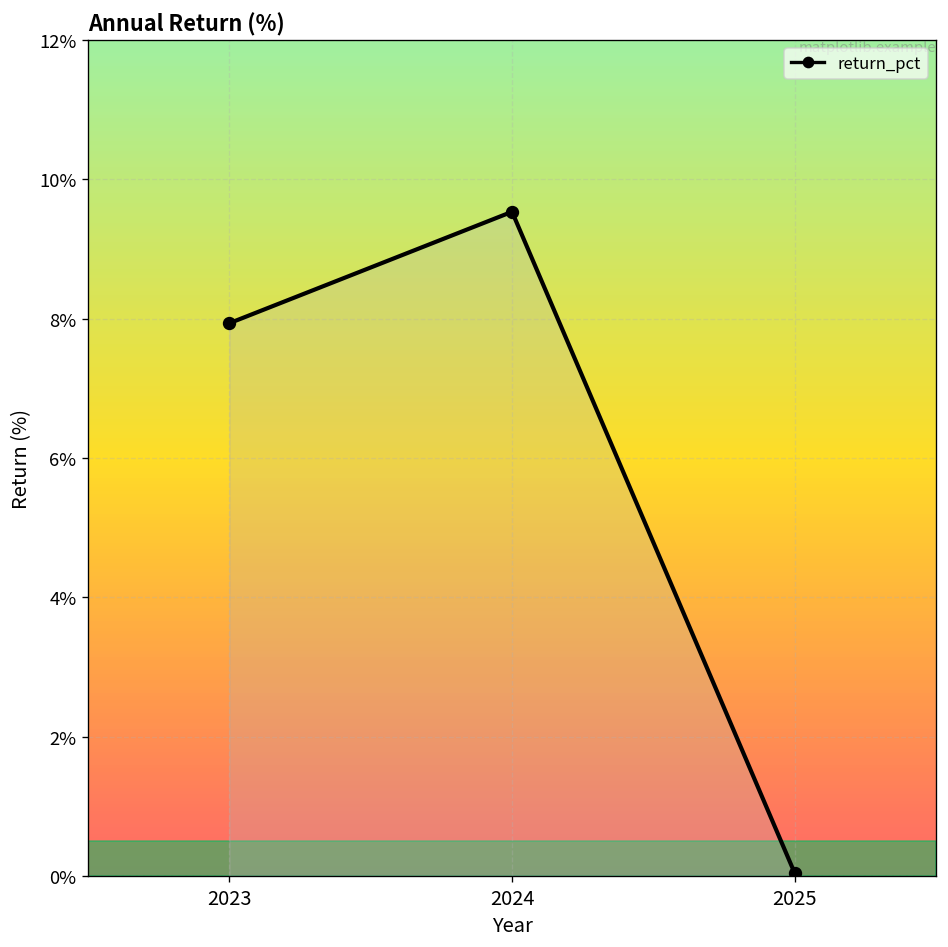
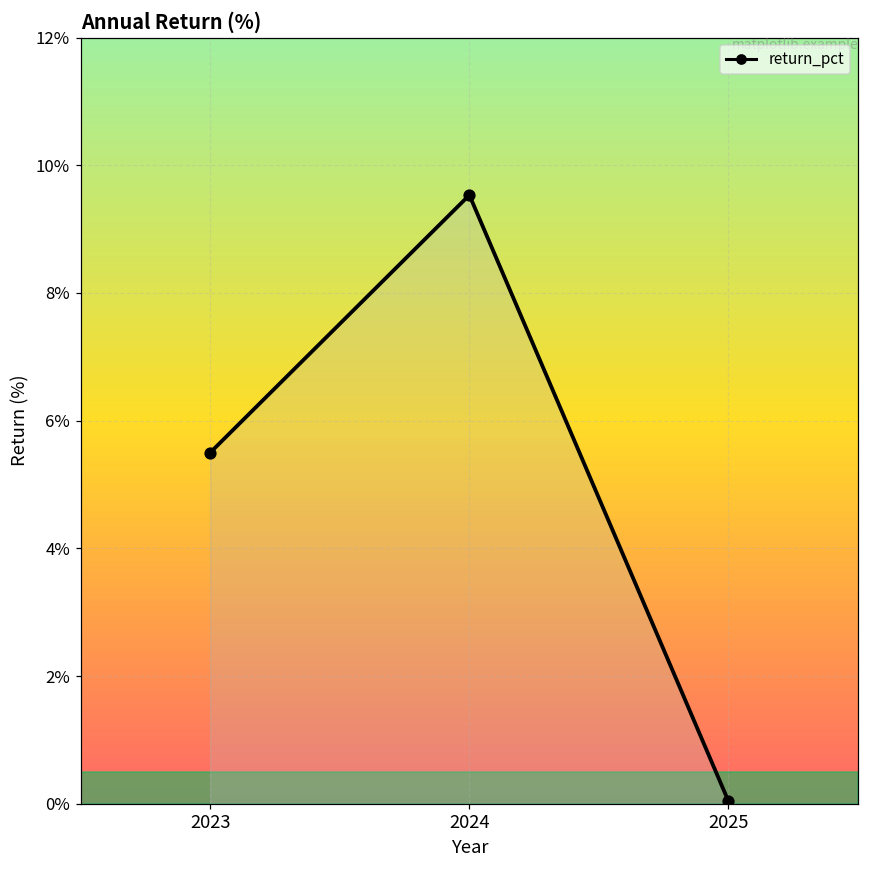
  {
-   "2023": "7.9%",
+   "2023": "5.5%",
    "2024": "9.5%"
  }
